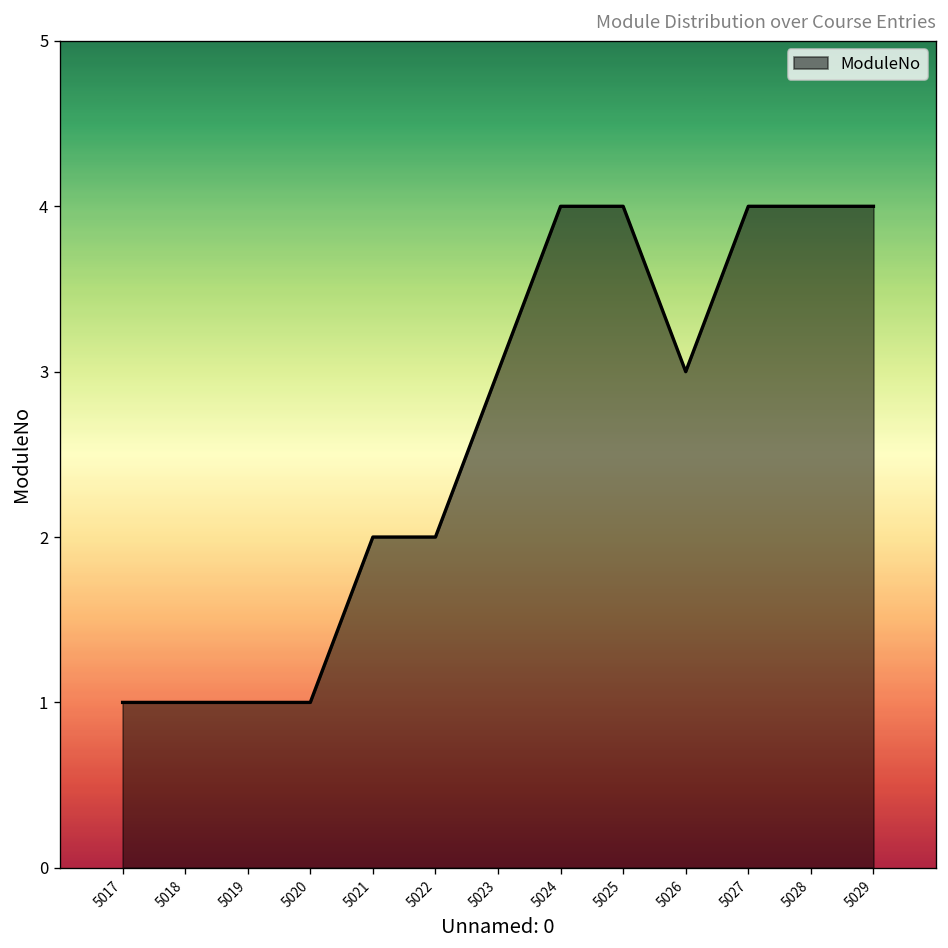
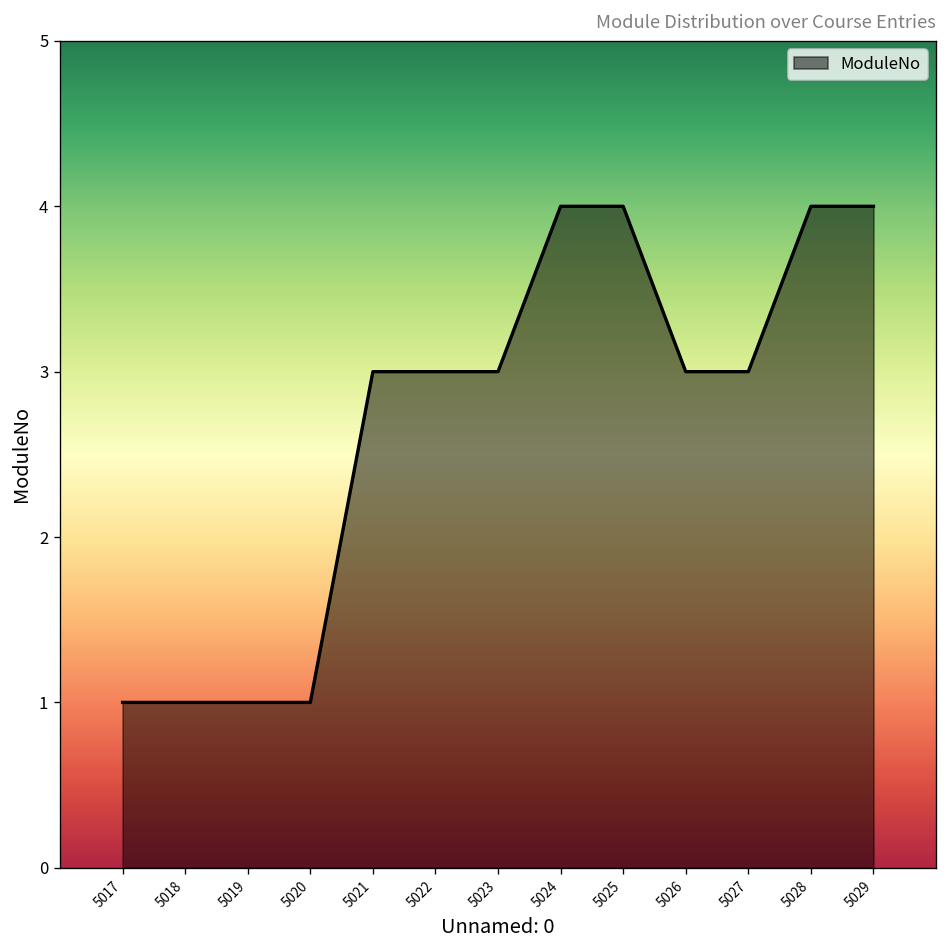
  {
    "5017": 1,
    "5018": 1,
    "5019": 1,
    "5020": 1,
-   "5021": 2,
-   "5022": 2,
+   "5021": 3,
+   "5022": 3,
    "5023": 3,
    "5024": 4,
    "5025": 4,
    "5026": 3,
-   "5027": 4,
+   "5027": 3,
    "5028": 4,
    "5029": 4
  }
